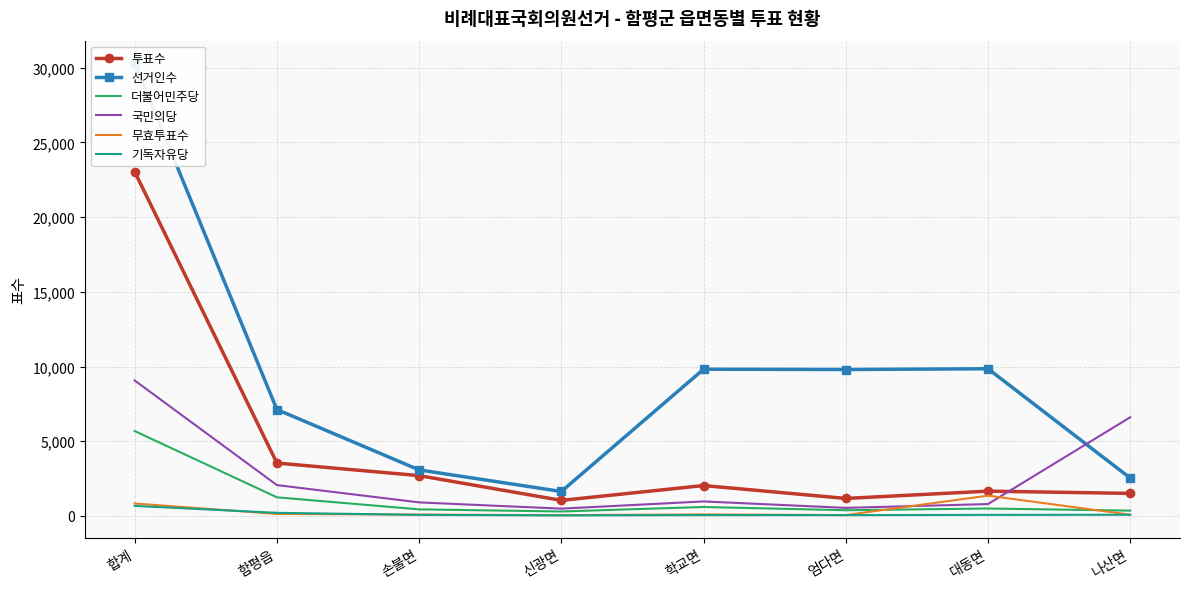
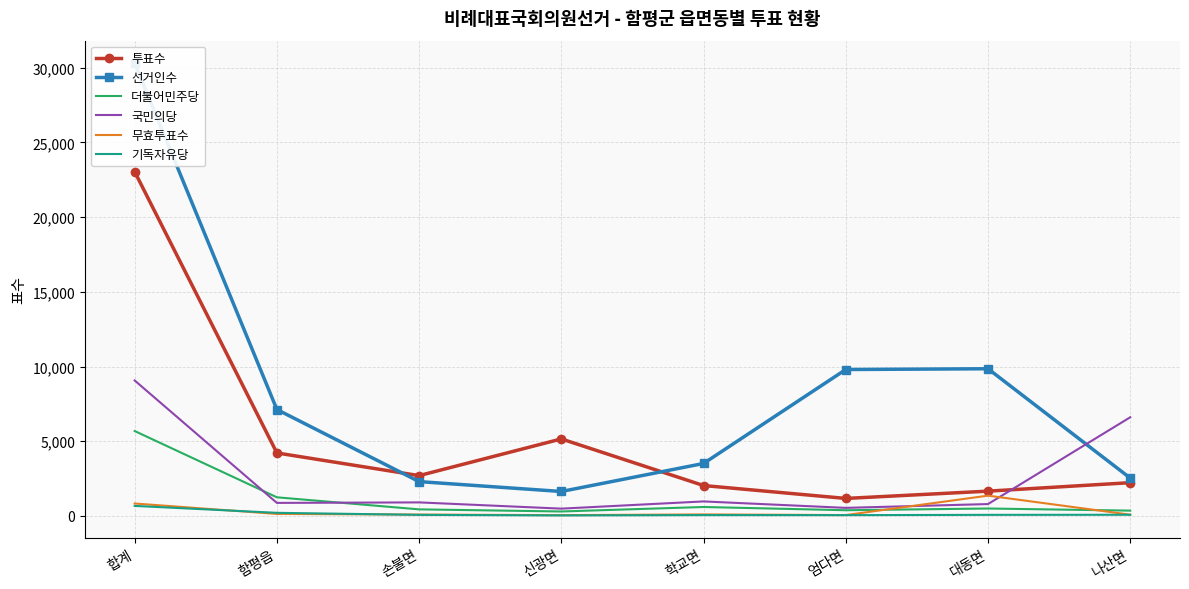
  {
    "투표수": {
      "합계": "23,000",
-     "함평읍": "3,500",
+     "함평읍": "4,200",
      "손불면": "2,700",
-     "신광면": "1,000",
+     "신광면": "5,200",
      "학교면": "2,000",
      "엄다면": "1,200",
      "대동면": "1,700",
-     "나산면": "1,500"
+     "나산면": "2,200"
    },
    "선거인수": {
      "함평읍": "7,100",
-     "손불면": "3,100",
+     "손불면": "2,300",
      "신광면": "1,600",
-     "학교면": "9,800",
+     "학교면": "3,500",
      "엄다면": "9,800",
      "대동면": "9,900",
      "나산면": "2,500"
    },
    "국민의당": {
      "합계": "9,100",
-     "함평읍": "2,100",
+     "함평읍": "900",
      "손불면": "900",
      "신광면": "500",
      "학교면": "1,000",
      "대동면": "800",
      "나산면": "6,600"
    },
    "무효투표수": {
      "대동면": "1,400"
    }
  }
